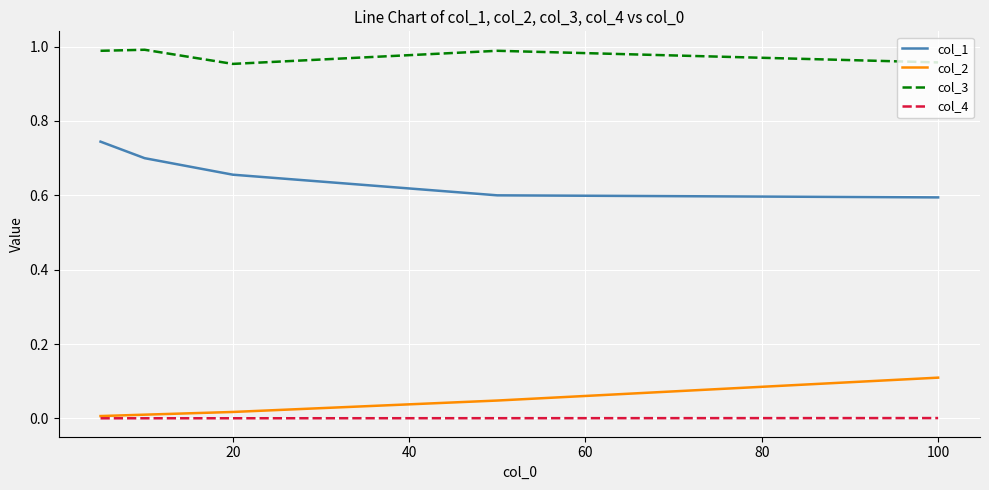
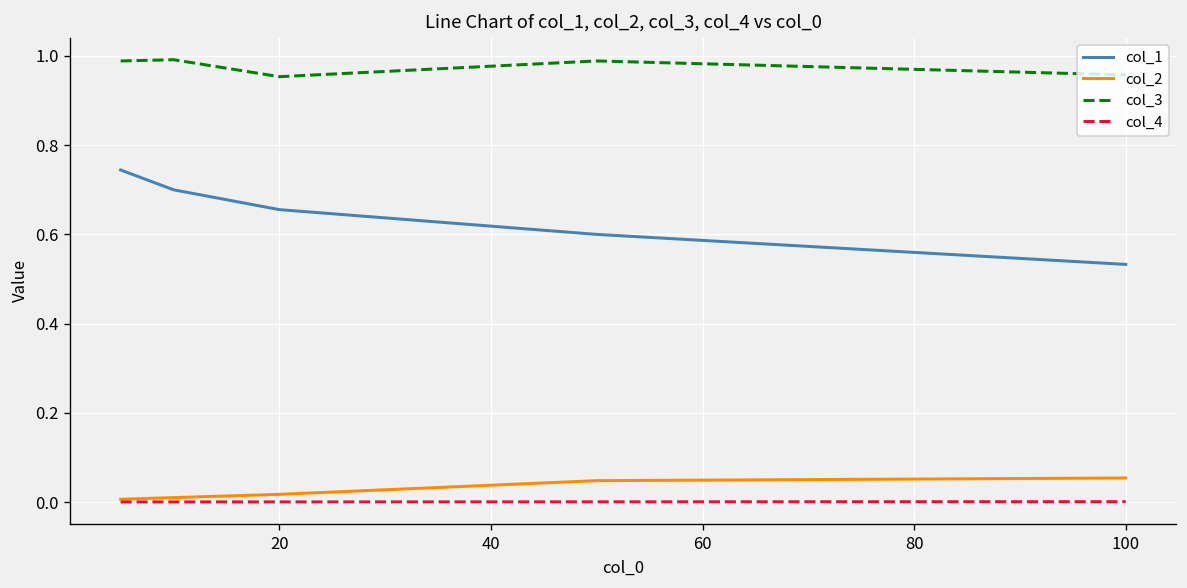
  {
    "col_1": {
      "20": 0.66,
-     "100": 0.59
+     "100": 0.53
    },
    "col_2": {
      "20": 0.02,
-     "100": 0.11
+     "100": 0.05
    },
    "col_3": {
      "20": 0.95
    },
    "col_4": {
      "20": 0.00,
      "100": 0.00
    }
  }
